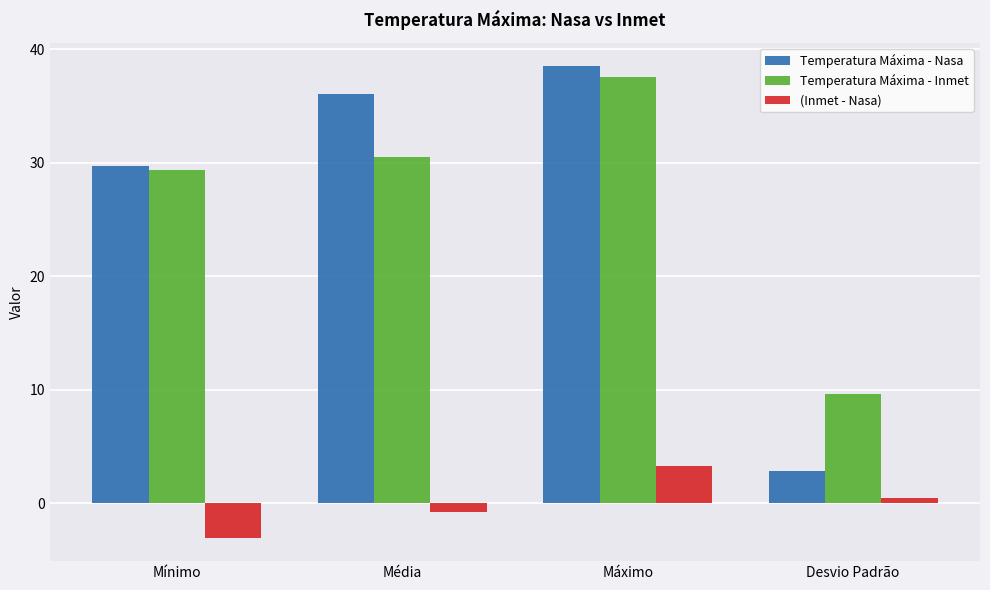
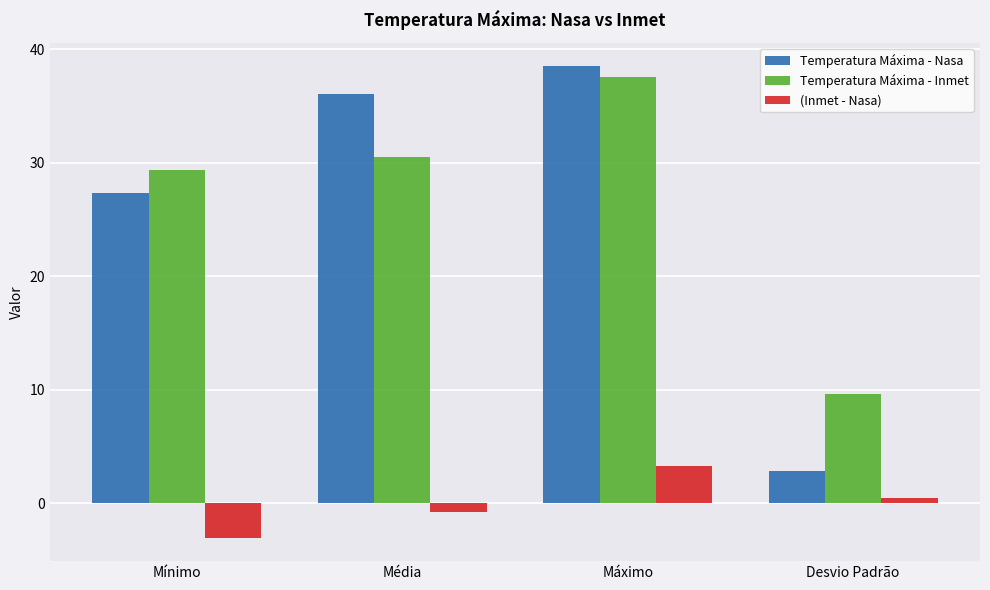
  {
    "Temperatura Máxima - Nasa": {
-     "Mínimo": 29.8,
+     "Mínimo": 27.4,
      "Média": 36.0,
      "Máximo": 38.5,
      "Desvio Padrão": 2.9
    },
    "Temperatura Máxima - Inmet": {
      "Mínimo": 29.3,
      "Média": 30.5,
      "Máximo": 37.5,
      "Desvio Padrão": 9.6
    },
    "(Inmet - Nasa)": {
      "Mínimo": -3.0,
      "Média": -0.8,
      "Máximo": 3.3,
      "Desvio Padrão": 0.5
    }
  }
